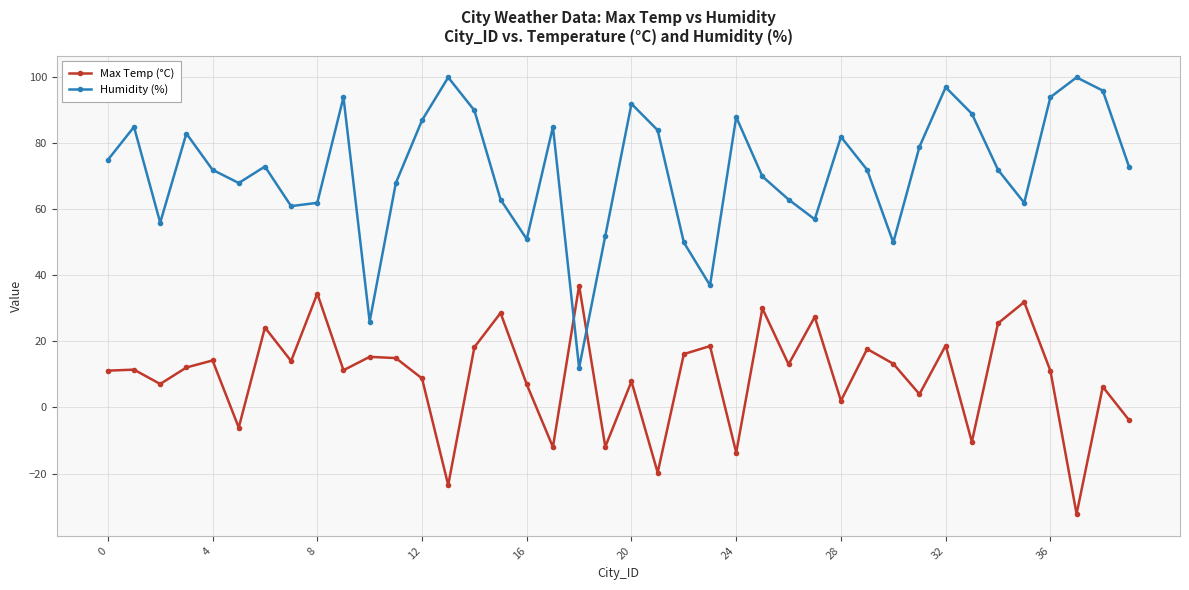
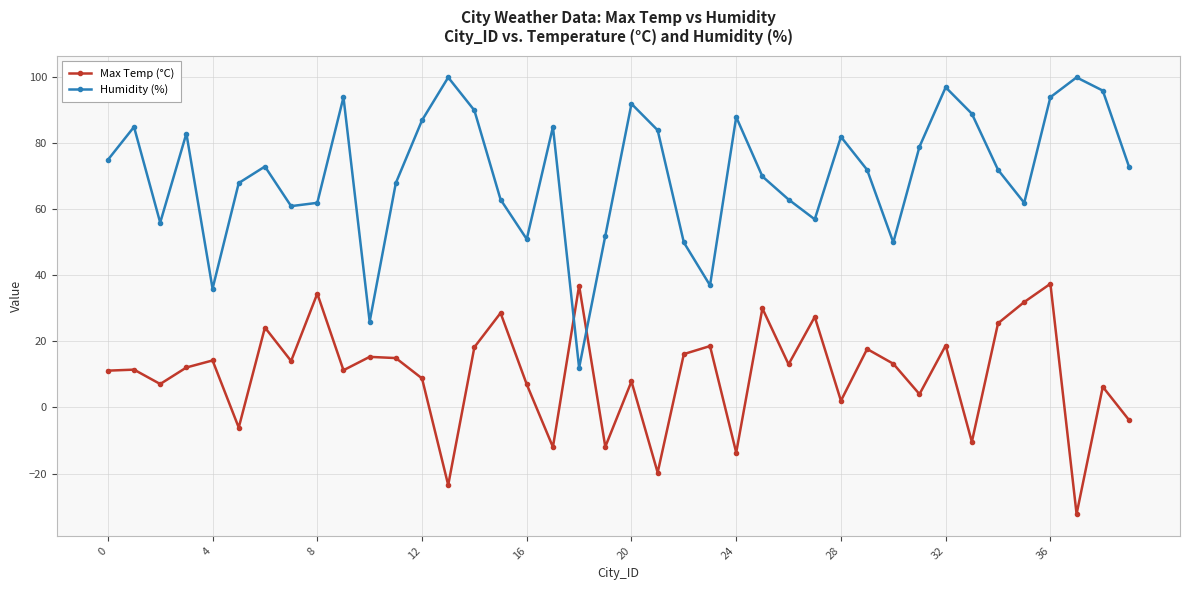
  {
    "Max Temp (°C)": {
      "0": 11,
      "4": 14,
      "8": 35,
      "12": 9,
      "16": 7,
      "20": 8,
      "24": -14,
      "28": 2,
      "32": 19,
-     "36": 11
+     "36": 37
    },
    "Humidity (%)": {
      "0": 75,
-     "4": 72,
+     "4": 36,
      "8": 62,
      "12": 87,
      "16": 51,
      "20": 92,
      "24": 88,
      "28": 82,
      "32": 97,
      "36": 94
    }
  }
